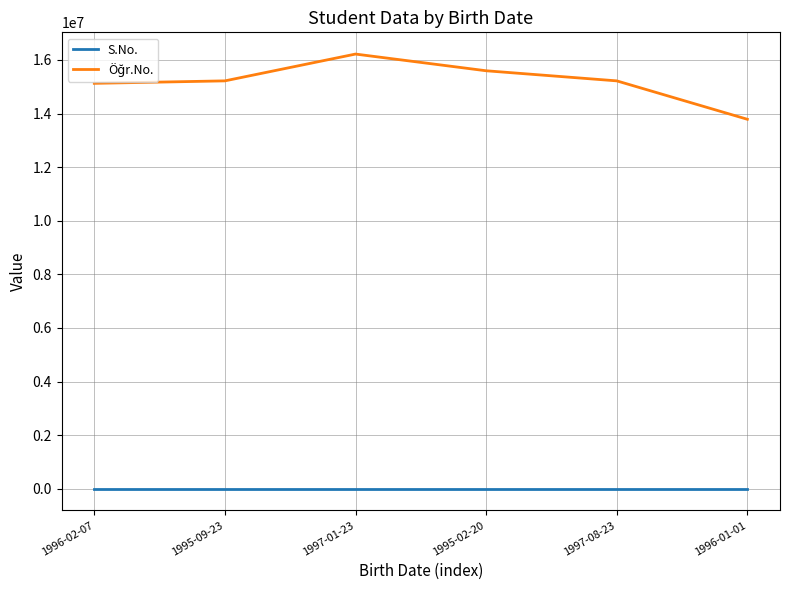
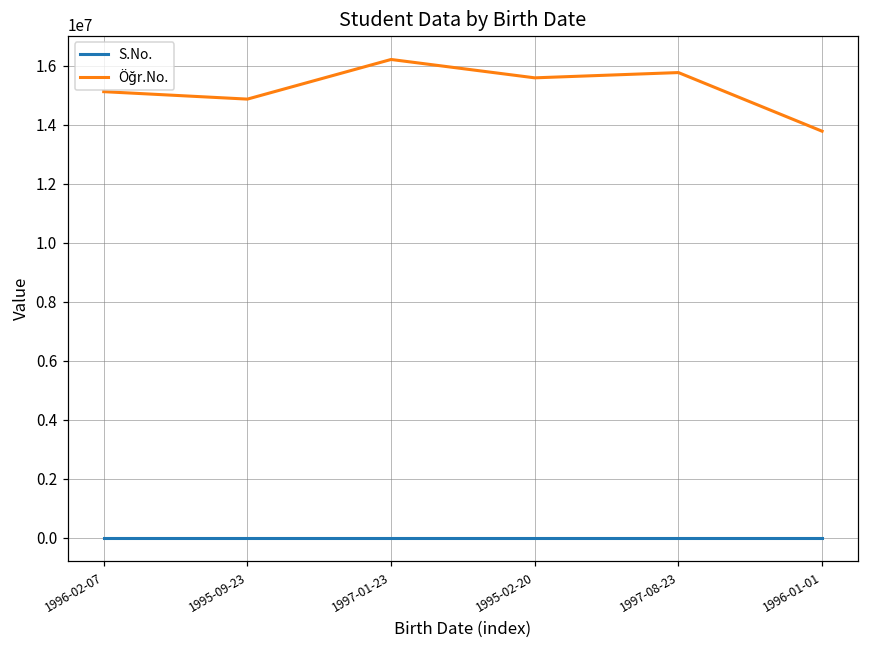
  {
    "S.No.": {
      "1996-02-07": 0,
      "1995-09-23": 0,
      "1997-01-23": 0,
      "1995-02-20": 0,
      "1997-08-23": 0,
      "1996-01-01": 0
    },
    "Öğr.No.": {
      "1996-02-07": 15100000,
-     "1995-09-23": 15200000,
+     "1995-09-23": 14900000,
      "1997-01-23": 16200000,
      "1995-02-20": 15600000,
-     "1997-08-23": 15200000,
+     "1997-08-23": 15800000,
      "1996-01-01": 13800000
    }
  }
